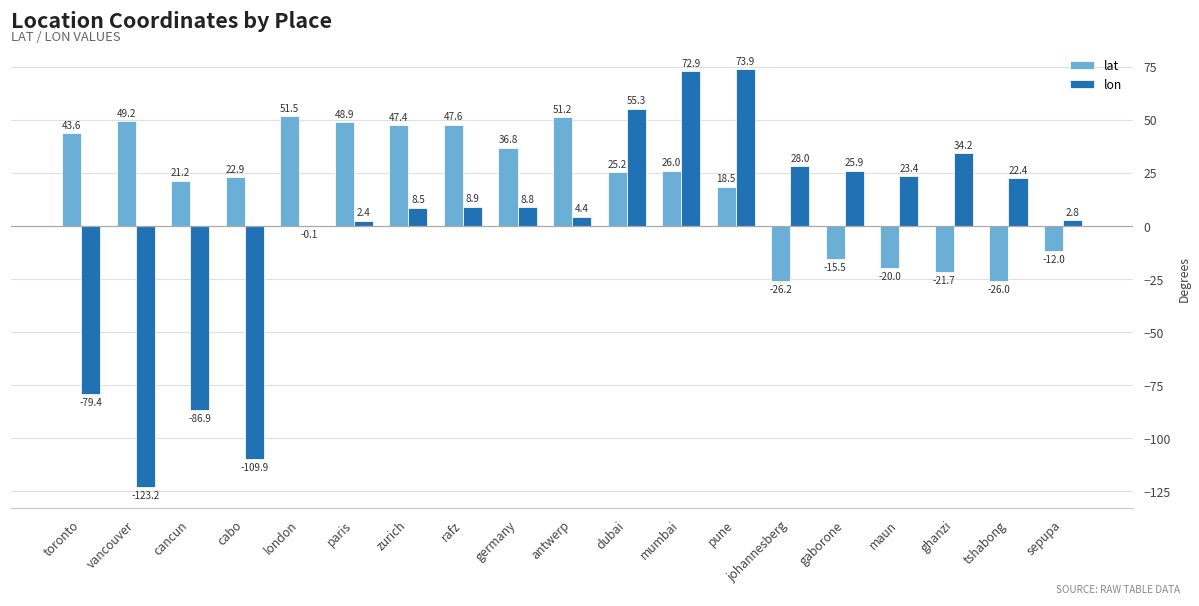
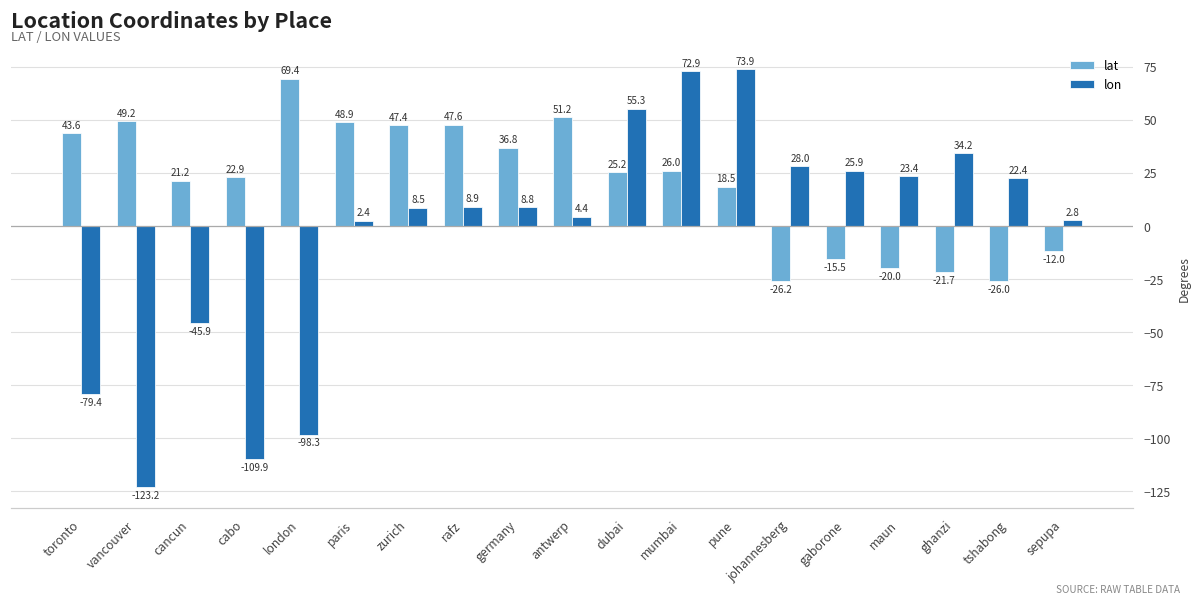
  {
    "lat": {
      "toronto": 43.6,
      "vancouver": 49.2,
      "cancun": 21.2,
      "cabo": 22.9,
-     "london": 51.5,
+     "london": 69.4,
      "paris": 48.9,
      "zurich": 47.4,
      "rafz": 47.6,
      "germany": 36.8,
      "antwerp": 51.2,
      "dubai": 25.2,
      "mumbai": 26.0,
      "pune": 18.5,
      "johannesberg": -26.2,
      "gaborone": -15.5,
      "maun": -20.0,
      "ghanzi": -21.7,
      "tshabong": -26.0,
      "sepupa": -12.0
    },
    "lon": {
      "toronto": -79.4,
      "vancouver": -123.2,
-     "cancun": -86.9,
+     "cancun": -45.9,
      "cabo": -109.9,
-     "london": -0.1,
+     "london": -98.3,
      "paris": 2.4,
      "zurich": 8.5,
      "rafz": 8.9,
      "germany": 8.8,
      "antwerp": 4.4,
      "dubai": 55.3,
      "mumbai": 72.9,
      "pune": 73.9,
      "johannesberg": 28.0,
      "gaborone": 25.9,
      "maun": 23.4,
      "ghanzi": 34.2,
      "tshabong": 22.4,
      "sepupa": 2.8
    }
  }
